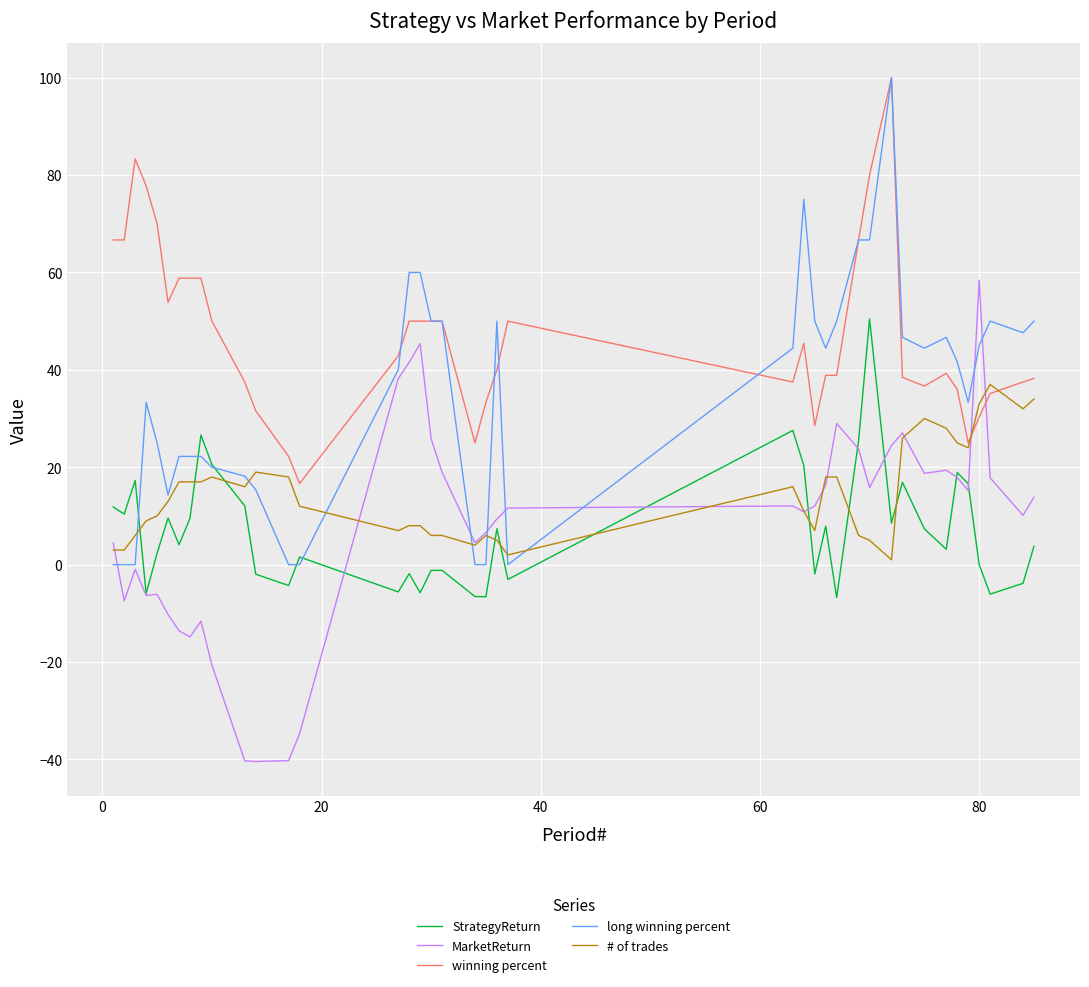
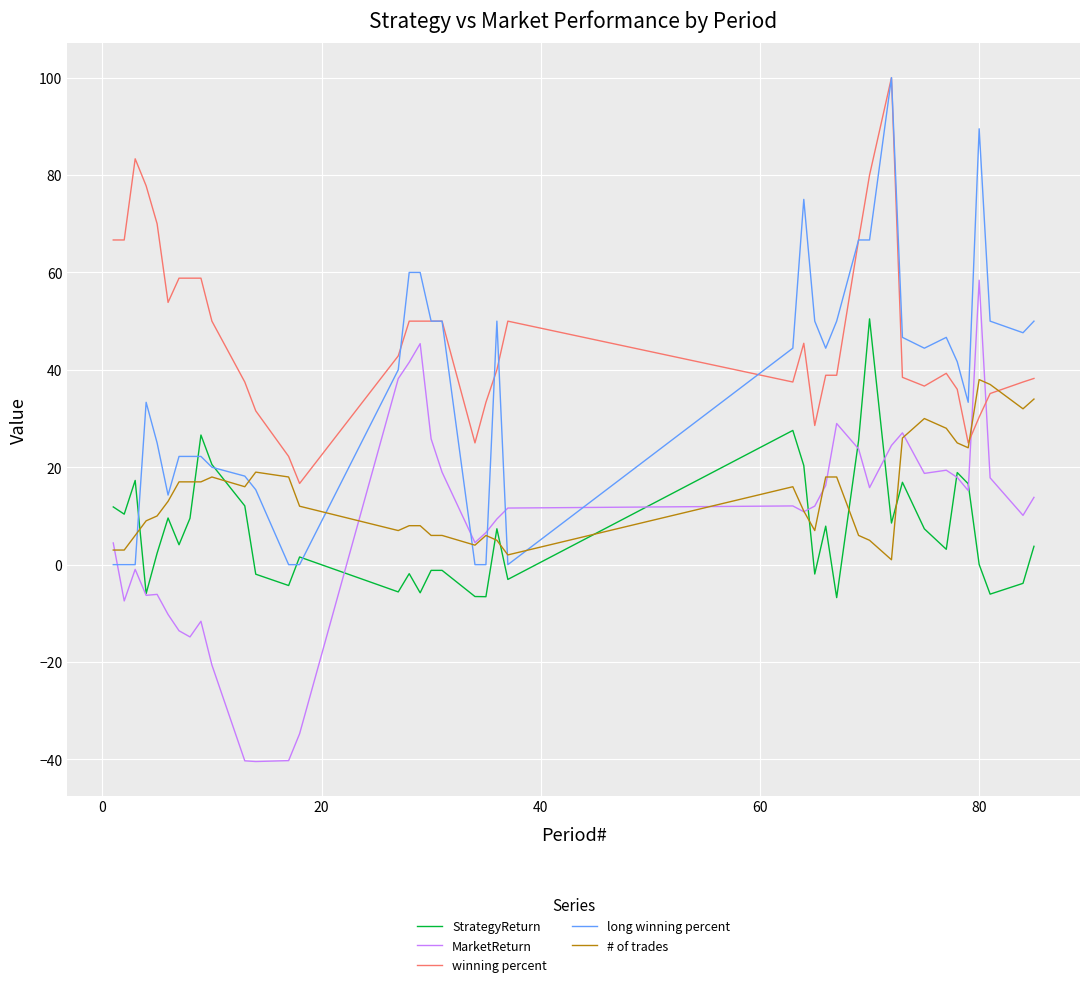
  {
    "StrategyReturn": {
      "80": 0
    },
    "MarketReturn": {
      "80": 58
    },
    "winning percent": {
      "80": 30
    },
    "long winning percent": {
-     "80": 45
+     "80": 90
    },
    "# of trades": {
-     "80": 33
+     "80": 38
    }
  }
